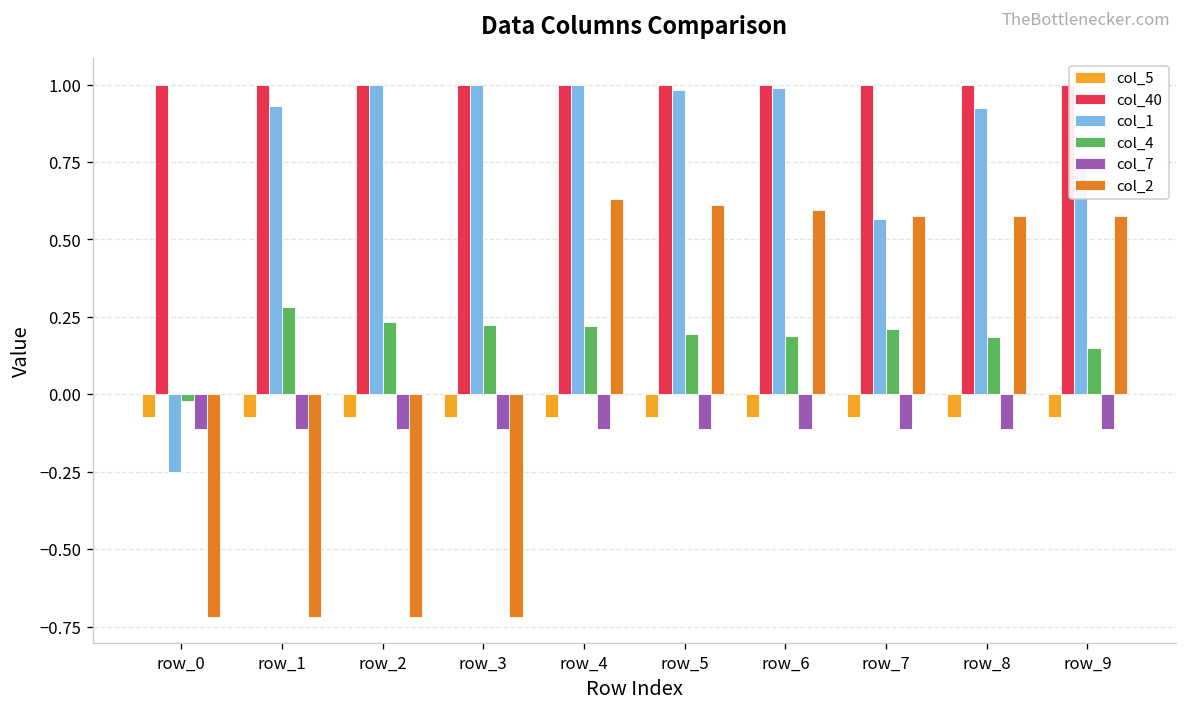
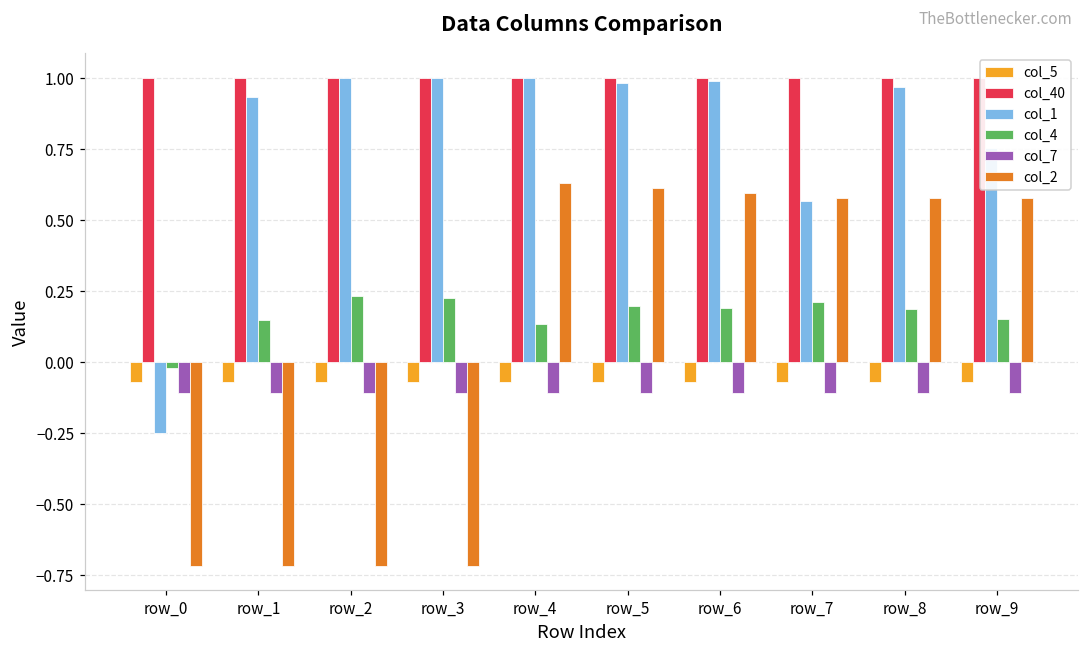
  {
    "col_40": {
      "row_0": 1.00,
      "row_1": 1.00,
      "row_2": 1.00,
      "row_3": 1.00,
      "row_4": 1.00,
      "row_5": 1.00,
      "row_6": 1.00,
      "row_7": 1.00,
      "row_8": 1.00,
      "row_9": 1.00
    },
    "col_1": {
      "row_0": -0.25,
      "row_1": 0.93,
      "row_2": 1.00,
      "row_3": 1.00,
      "row_4": 1.00,
      "row_5": 0.98,
      "row_6": 0.99,
      "row_7": 0.57,
-     "row_8": 0.93
+     "row_8": 0.97
    },
    "col_4": {
      "row_0": -0.02,
-     "row_1": 0.28,
+     "row_1": 0.15,
      "row_2": 0.23,
      "row_3": 0.22,
-     "row_4": 0.22,
+     "row_4": 0.13,
      "row_5": 0.20,
      "row_6": 0.19,
      "row_7": 0.21,
      "row_8": 0.19,
      "row_9": 0.15
    },
    "col_7": {
      "row_0": -0.11,
      "row_1": -0.11,
      "row_2": -0.11,
      "row_3": -0.11,
      "row_4": -0.11,
      "row_5": -0.11,
      "row_6": -0.11,
      "row_7": -0.11,
      "row_8": -0.11,
      "row_9": -0.11
    }
  }
